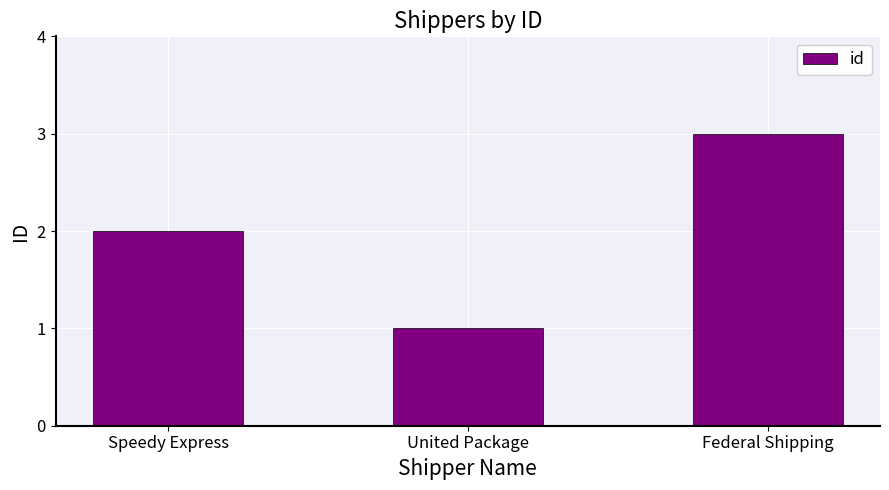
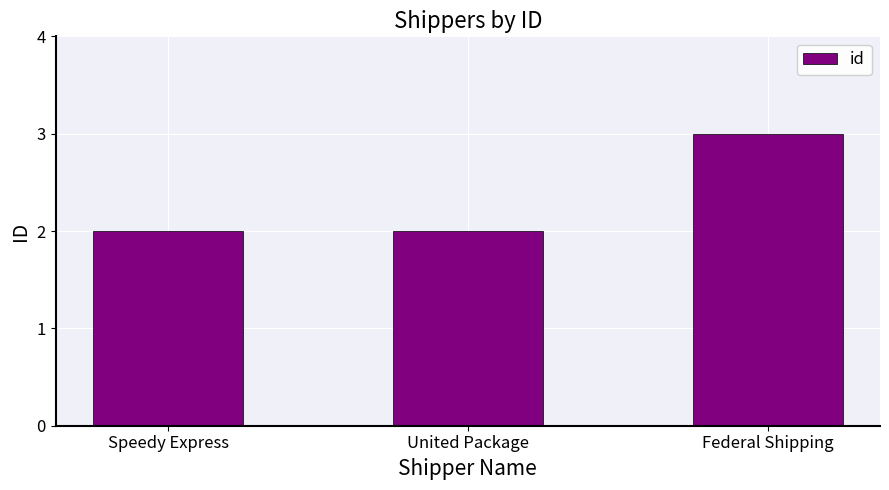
  {
    "Speedy Express": 2,
-   "United Package": 1,
+   "United Package": 2,
    "Federal Shipping": 3
  }
